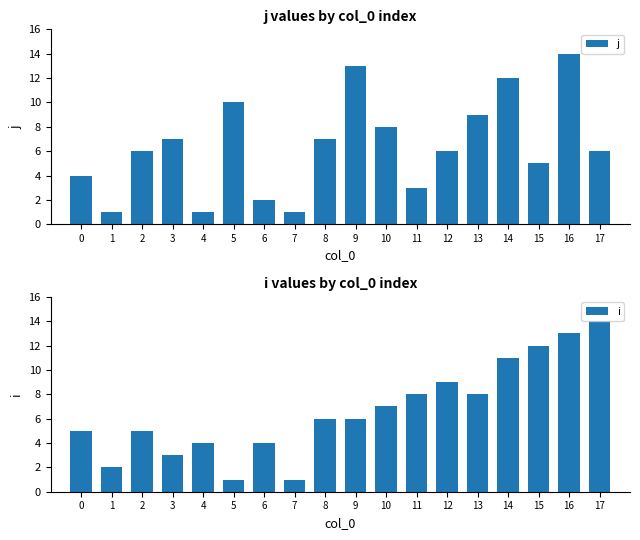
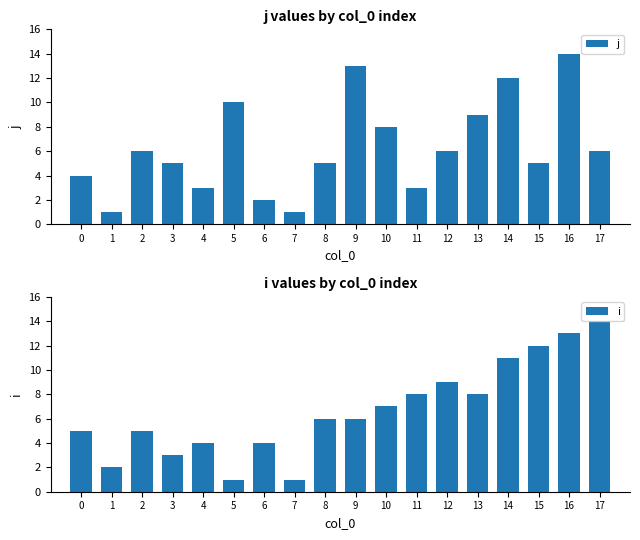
  {
    "j values by col_0 index": {
      "0": 4,
      "1": 1,
      "2": 6,
-     "3": 7,
-     "4": 1,
+     "3": 5,
+     "4": 3,
      "5": 10,
      "6": 2,
      "7": 1,
-     "8": 7,
+     "8": 5,
      "9": 13,
      "10": 8,
      "11": 3,
      "12": 6,
      "13": 9,
      "14": 12,
      "15": 5,
      "16": 14,
      "17": 6
    },
    "i values by col_0 index": {
      "0": 5.0,
      "1": 2.0,
      "2": 5.0,
      "3": 3.0,
      "4": 4.0,
      "5": 1.0,
      "6": 4.0,
      "7": 1.0,
      "8": 6.0,
      "9": 6.0,
      "10": 7.0,
      "11": 8.0,
      "12": 9.0,
      "13": 8.0,
      "14": 11.0,
      "15": 12.0,
      "16": 13.0
    }
  }
